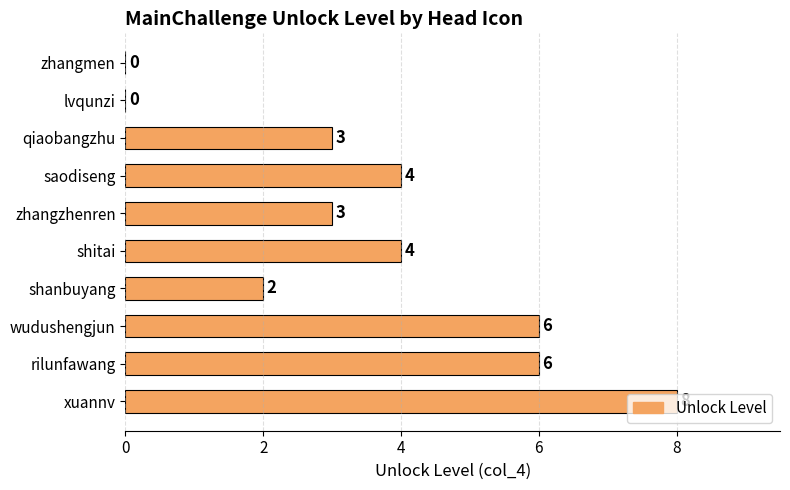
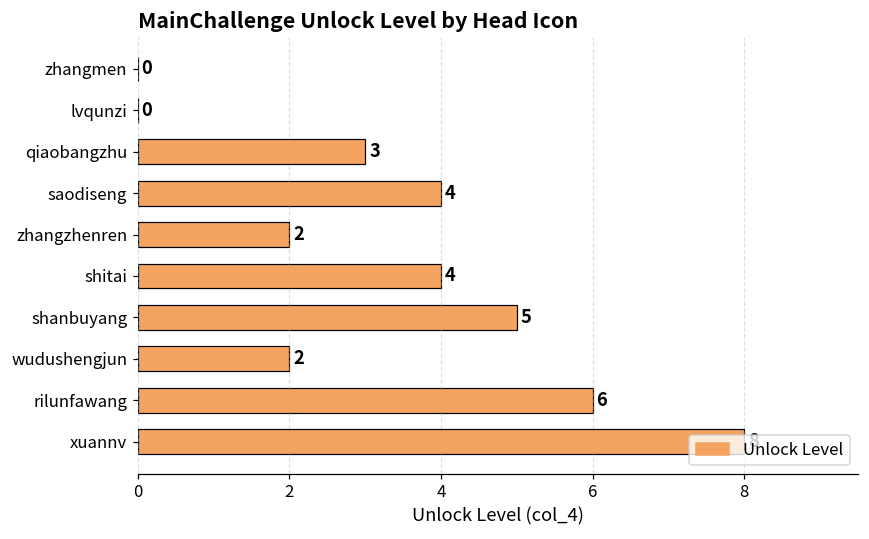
  {
    "zhangmen": 0,
    "lvqunzi": 0,
    "qiaobangzhu": 3,
    "saodiseng": 4,
-   "zhangzhenren": 3,
+   "zhangzhenren": 2,
    "shitai": 4,
-   "shanbuyang": 2,
-   "wudushengjun": 6,
+   "shanbuyang": 5,
+   "wudushengjun": 2,
    "rilunfawang": 6
  }
